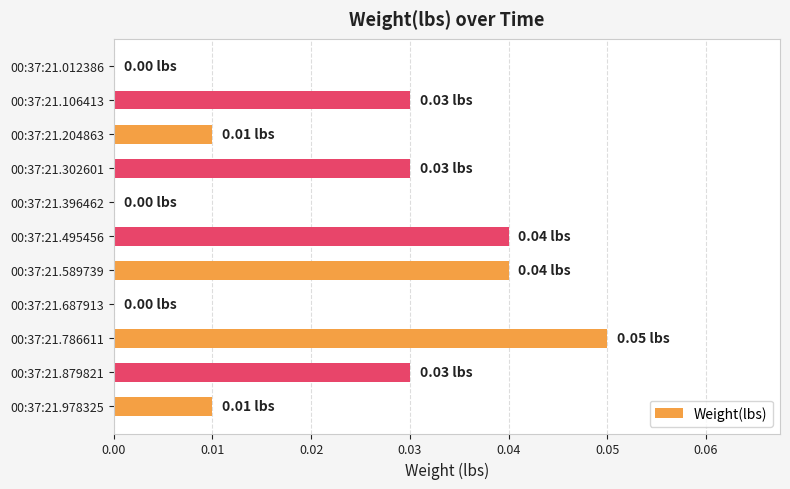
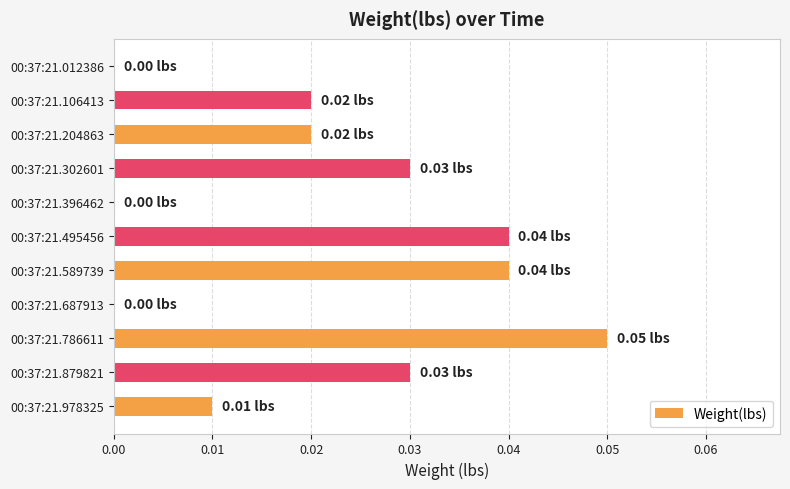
  {
    "00:37:21.012386": 0.00,
-   "00:37:21.106413": 0.03,
-   "00:37:21.204863": 0.01,
+   "00:37:21.106413": 0.02,
+   "00:37:21.204863": 0.02,
    "00:37:21.302601": 0.03,
    "00:37:21.396462": 0.00,
    "00:37:21.495456": 0.04,
    "00:37:21.589739": 0.04,
    "00:37:21.687913": 0.00,
    "00:37:21.786611": 0.05,
    "00:37:21.879821": 0.03,
    "00:37:21.978325": 0.01
  }
